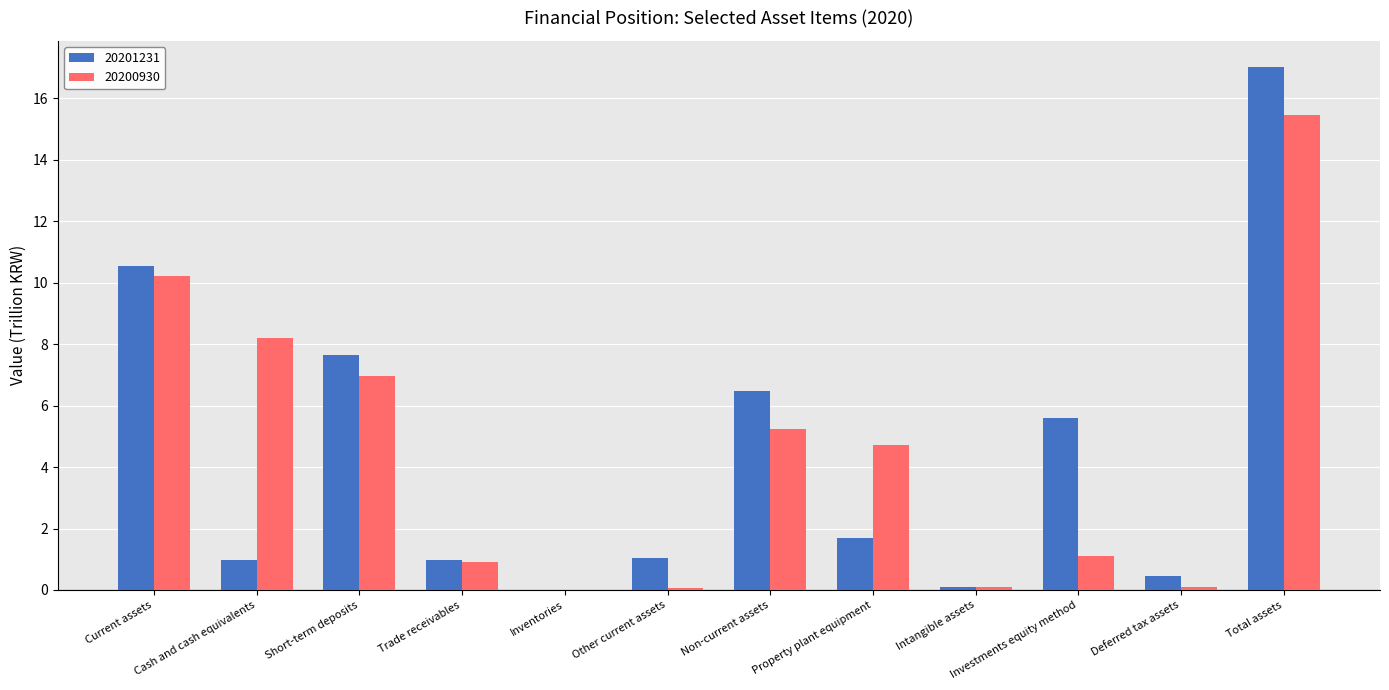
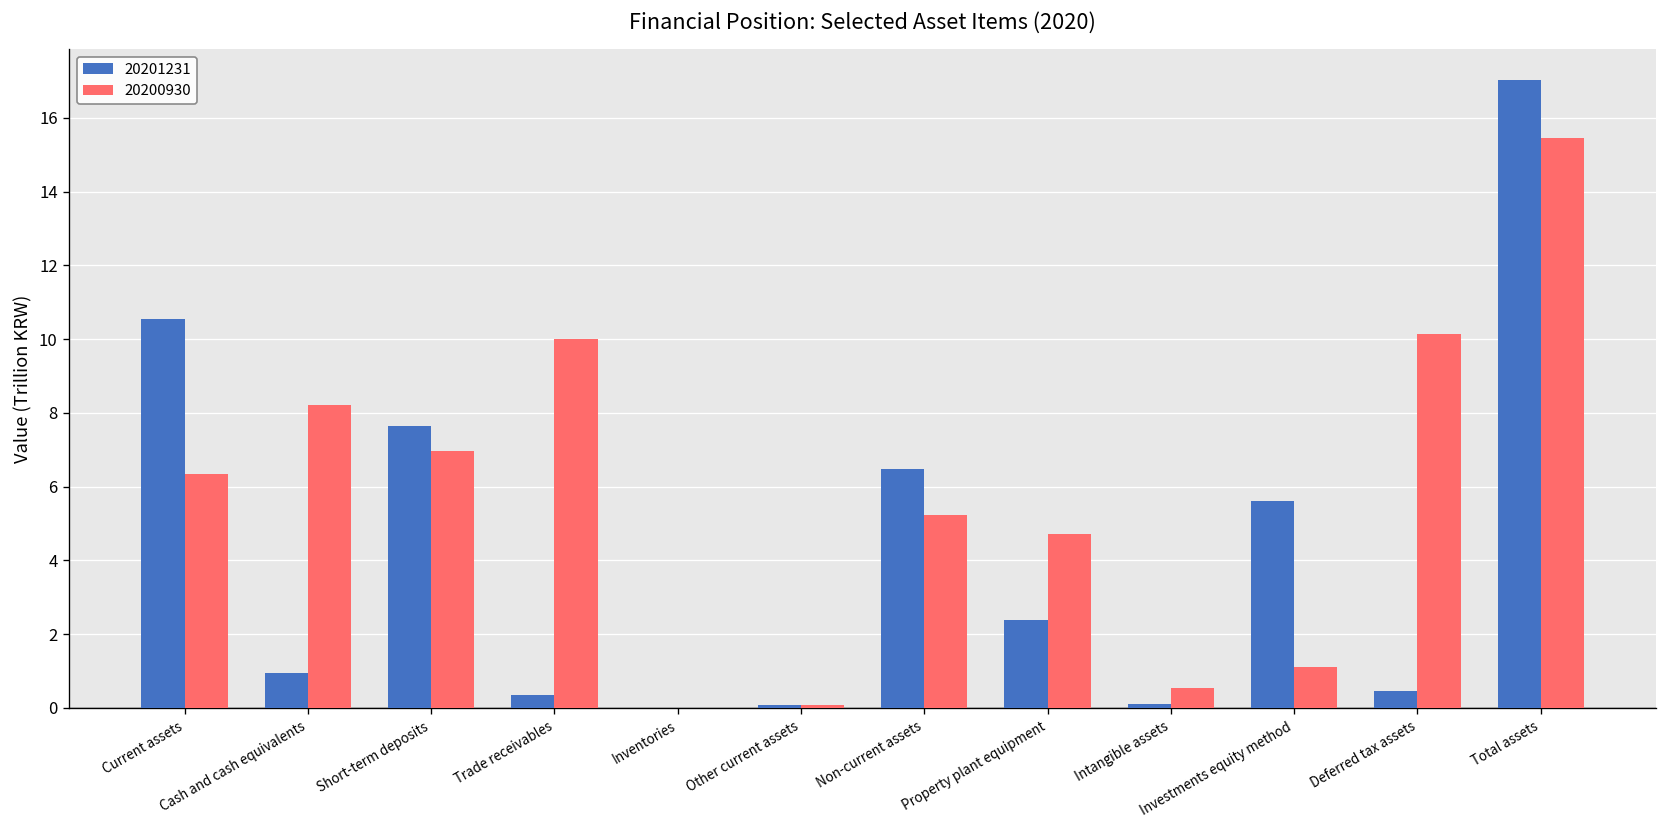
  {
    "20201231": {
      "Current assets": 10.5,
      "Cash and cash equivalents": 1.0,
      "Short-term deposits": 7.6,
-     "Trade receivables": 1.0,
-     "Other current assets": 1.0,
+     "Trade receivables": 0.3,
+     "Other current assets": 0.1,
      "Non-current assets": 6.5,
-     "Property plant equipment": 1.7,
+     "Property plant equipment": 2.4,
      "Intangible assets": 0.1,
      "Investments equity method": 5.6,
      "Deferred tax assets": 0.4,
      "Total assets": 17.0
    },
    "20200930": {
-     "Current assets": 10.2,
+     "Current assets": 6.3,
      "Cash and cash equivalents": 8.2,
      "Short-term deposits": 7.0,
-     "Trade receivables": 0.9,
+     "Trade receivables": 10.0,
      "Non-current assets": 5.2,
      "Property plant equipment": 4.7,
-     "Intangible assets": 0.1,
+     "Intangible assets": 0.5,
      "Investments equity method": 1.1,
-     "Deferred tax assets": 0.1,
+     "Deferred tax assets": 10.1,
      "Total assets": 15.5
    }
  }
